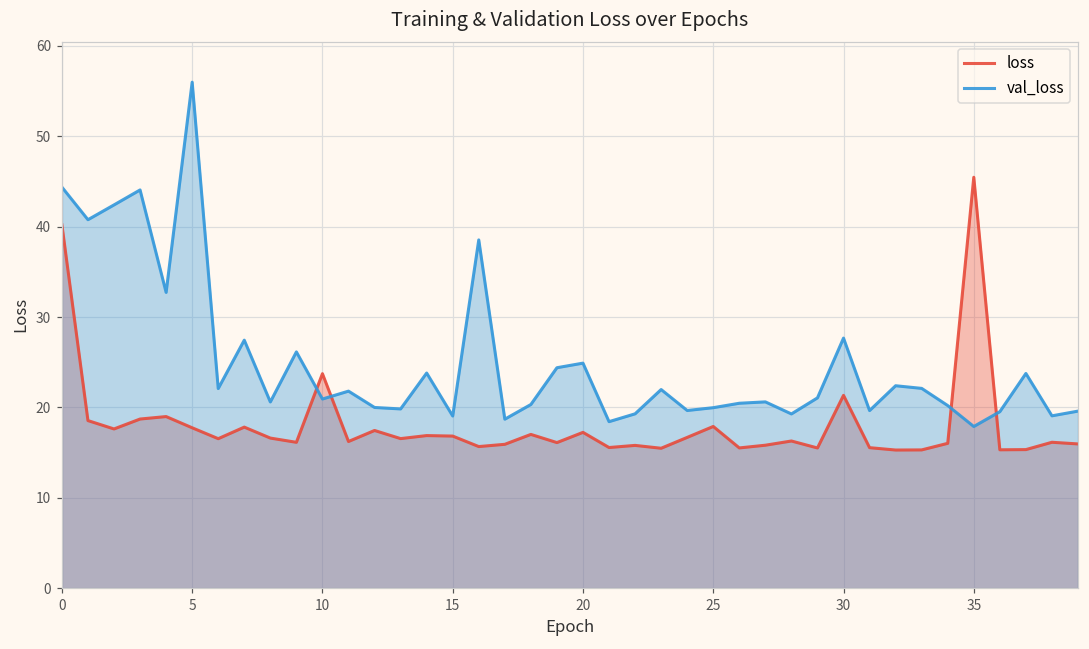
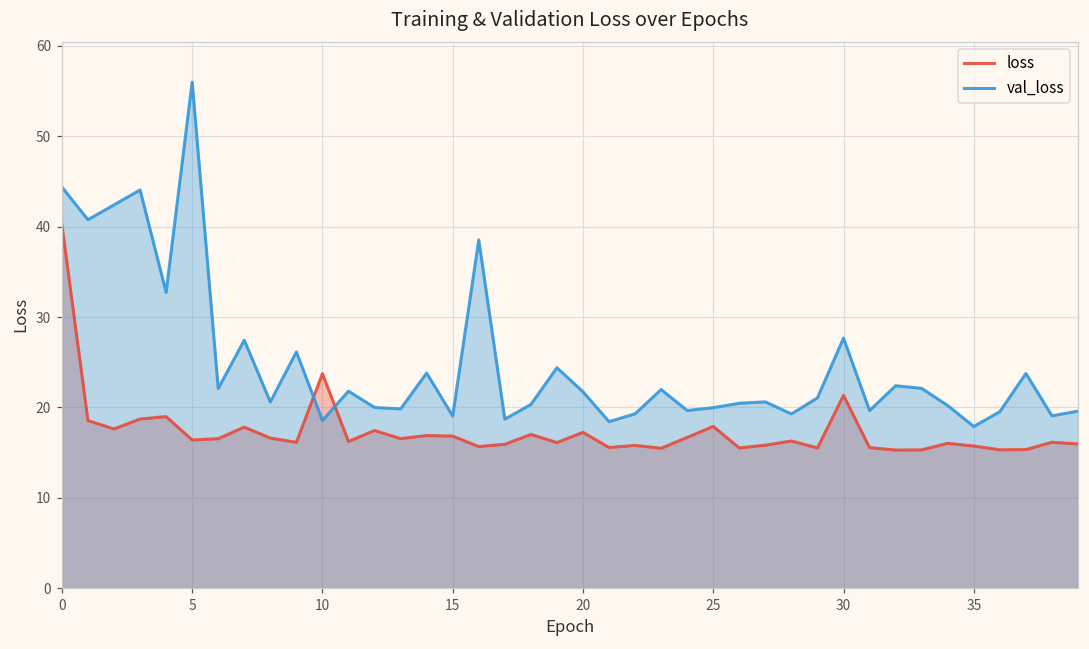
  {
    "loss": {
      "0": 40,
-     "5": 18,
+     "5": 16,
      "10": 24,
      "15": 17,
      "20": 17,
      "25": 18,
      "30": 21,
-     "35": 45
+     "35": 16
    },
    "val_loss": {
      "0": 44,
      "5": 56,
-     "10": 21,
+     "10": 19,
      "15": 19,
-     "20": 25,
+     "20": 22,
      "25": 20,
      "30": 28,
      "35": 18
    }
  }
